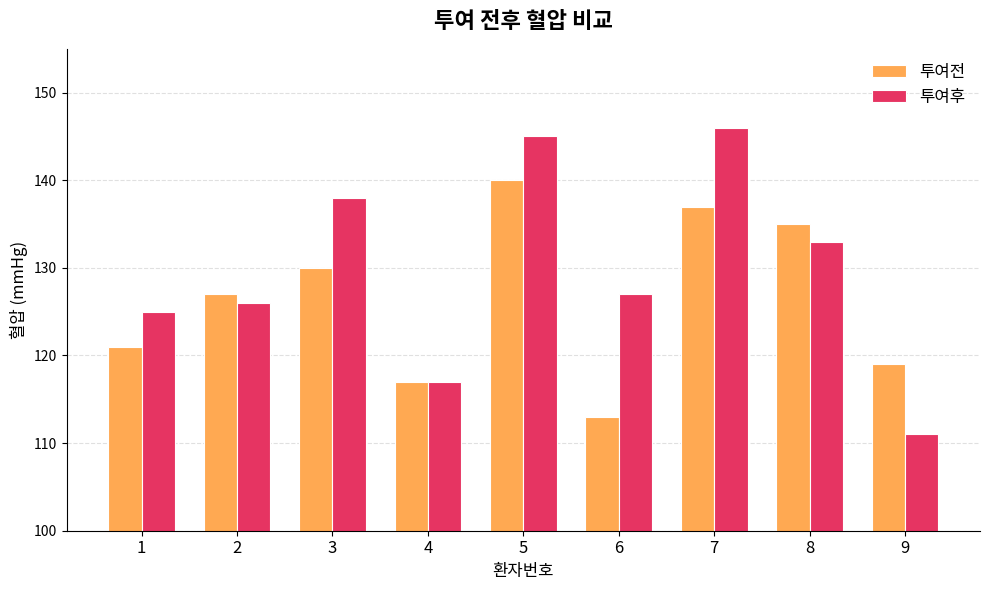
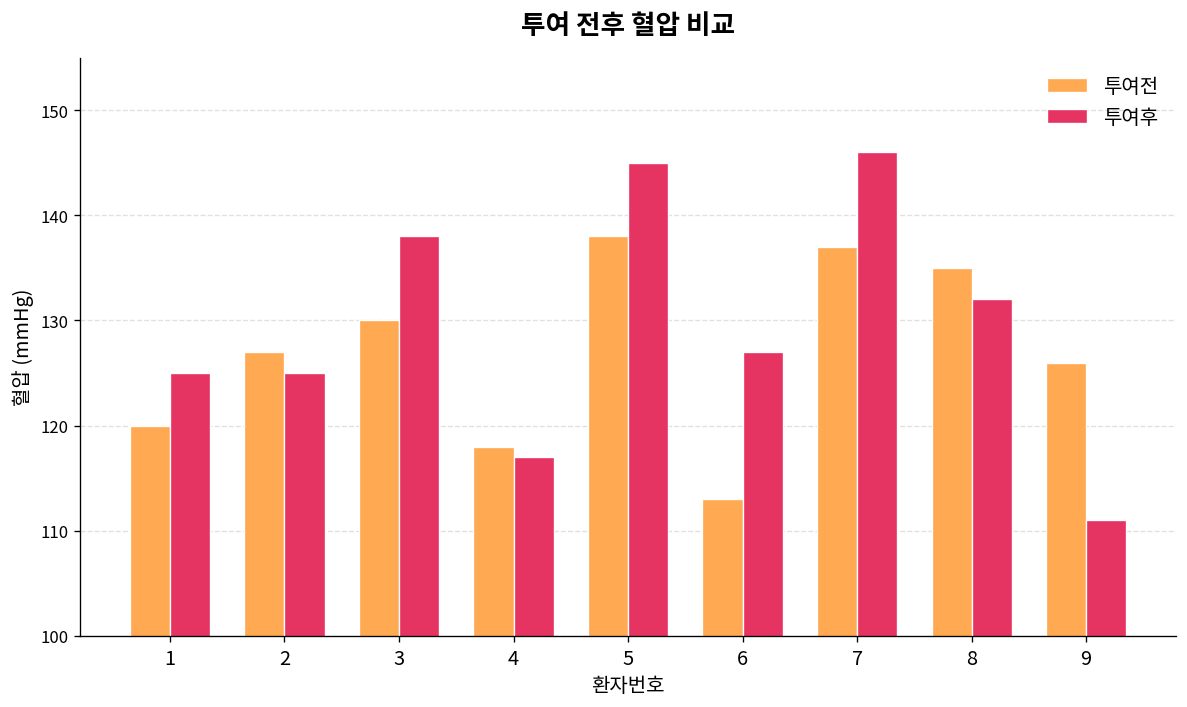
  {
    "투여전": {
-     "1": 121,
+     "1": 120,
      "2": 127,
      "3": 130,
-     "4": 117,
-     "5": 140,
+     "4": 118,
+     "5": 138,
      "6": 113,
      "7": 137,
      "8": 135,
-     "9": 119
+     "9": 126
    },
    "투여후": {
      "1": 125,
-     "2": 126,
+     "2": 125,
      "3": 138,
      "4": 117,
      "5": 145,
      "6": 127,
      "7": 146,
-     "8": 133,
+     "8": 132,
      "9": 111
    }
  }
